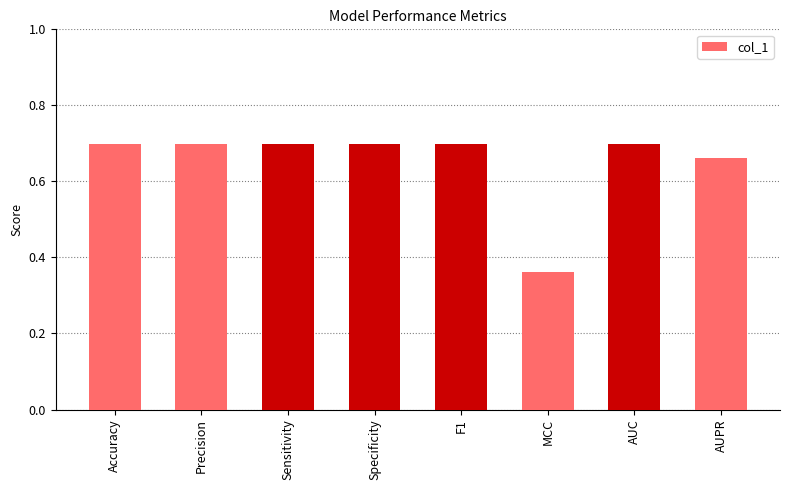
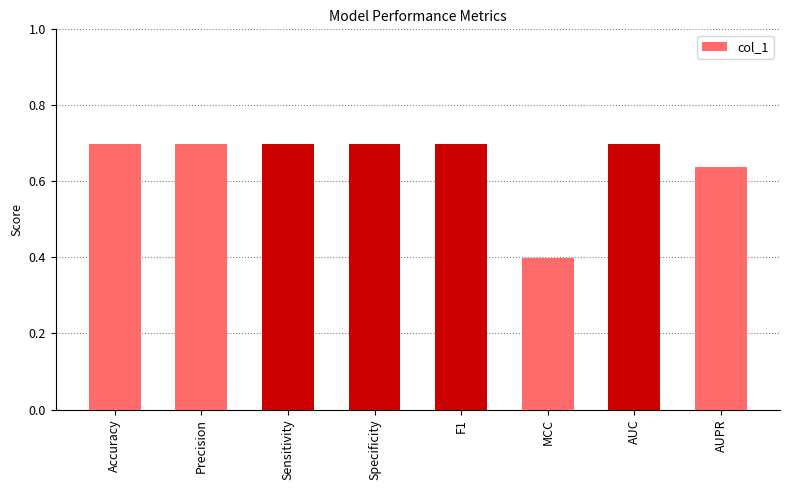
  {
    "Accuracy": 0.70,
    "Precision": 0.70,
    "Sensitivity": 0.70,
    "Specificity": 0.70,
    "F1": 0.70,
-   "MCC": 0.36,
+   "MCC": 0.40,
    "AUC": 0.70,
-   "AUPR": 0.66
+   "AUPR": 0.64
  }
